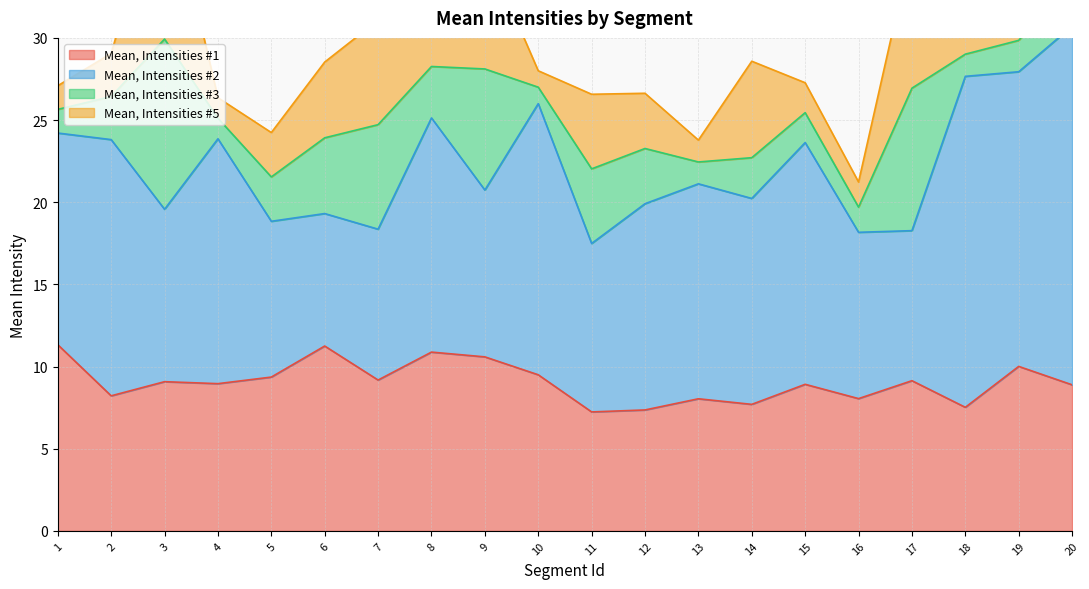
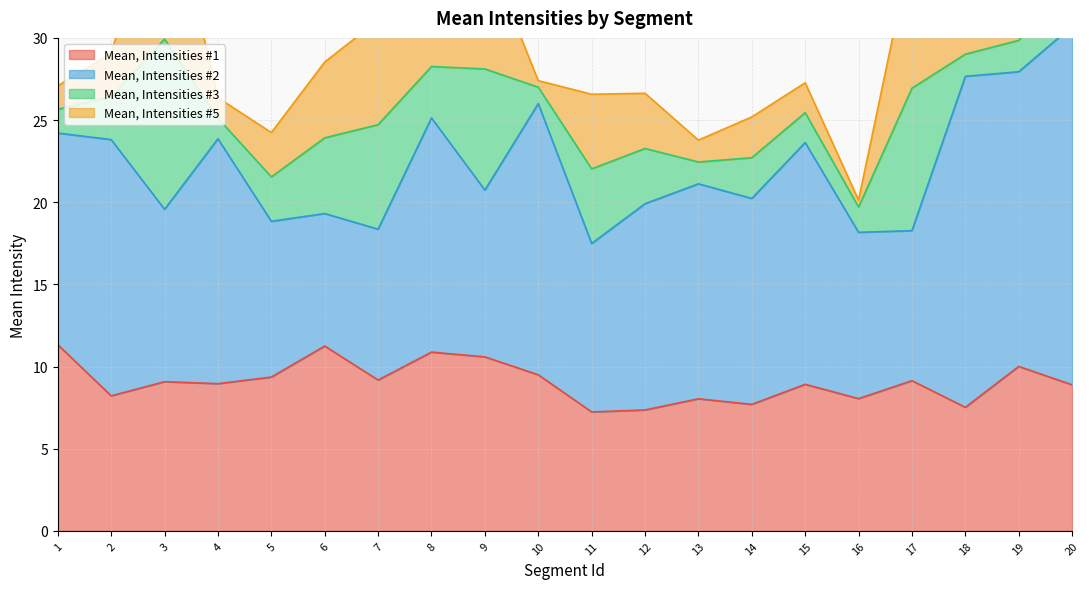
  {
    "Mean, Intensities #1": {
      "1": 11.3,
      "2": 8.2,
      "3": 9.1,
      "4": 9.0,
      "5": 9.4,
      "6": 11.3,
      "7": 9.2,
      "8": 10.9,
      "9": 10.6,
      "10": 9.5,
      "11": 7.2,
      "12": 7.4,
      "13": 8.0,
      "14": 7.7,
      "15": 8.9,
      "16": 8.1,
      "17": 9.1,
      "18": 7.5,
      "19": 10.0,
      "20": 8.9
    },
    "Mean, Intensities #2": {
      "1": 12.9,
      "2": 15.6,
      "3": 10.5,
      "4": 14.9,
      "5": 9.5,
      "6": 8.1,
      "7": 9.2,
      "8": 14.3,
      "9": 10.2,
      "10": 16.5,
      "11": 10.3,
      "12": 12.6,
      "13": 13.1,
      "14": 12.5,
      "15": 14.7,
      "16": 10.1,
      "17": 9.1,
      "18": 20.1,
      "19": 17.9
    },
    "Mean, Intensities #3": {
      "1": 1.4,
      "3": 10.4,
      "5": 2.7,
      "6": 4.6,
      "7": 6.4,
      "8": 3.1,
      "9": 7.4,
      "10": 1.0,
      "11": 4.5,
      "12": 3.4,
      "13": 1.3,
      "14": 2.5,
      "15": 1.8,
      "16": 1.5,
      "17": 8.7,
      "18": 1.4,
      "19": 1.9
    },
    "Mean, Intensities #5": {
      "1": 1.4,
      "5": 2.7,
      "6": 4.6,
-     "10": 1.0,
+     "10": 0.4,
      "11": 4.5,
      "12": 3.4,
      "13": 1.3,
-     "14": 5.9,
+     "14": 2.5,
      "15": 1.8,
-     "16": 1.5
+     "16": 0.4
    }
  }
